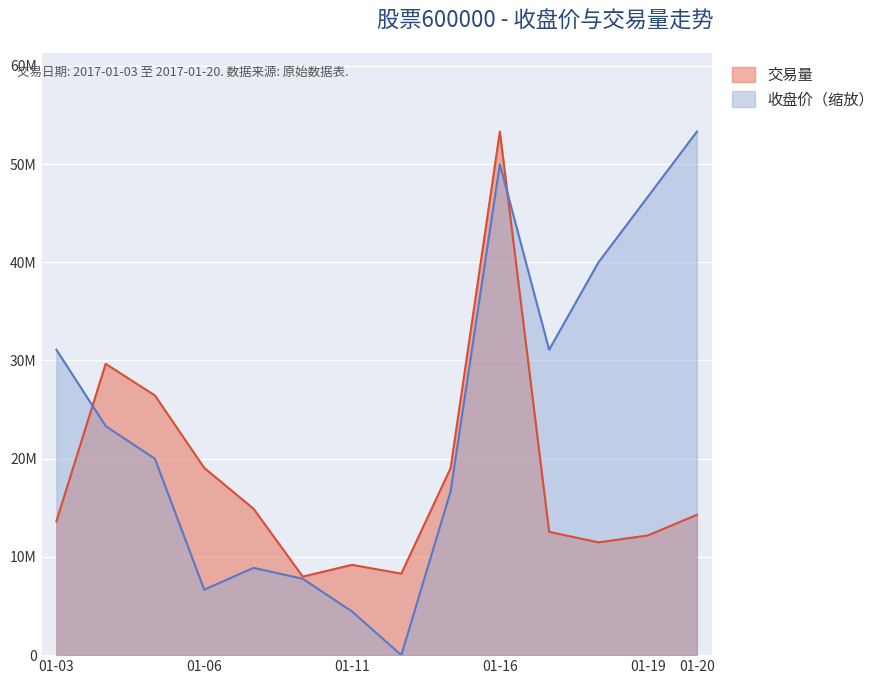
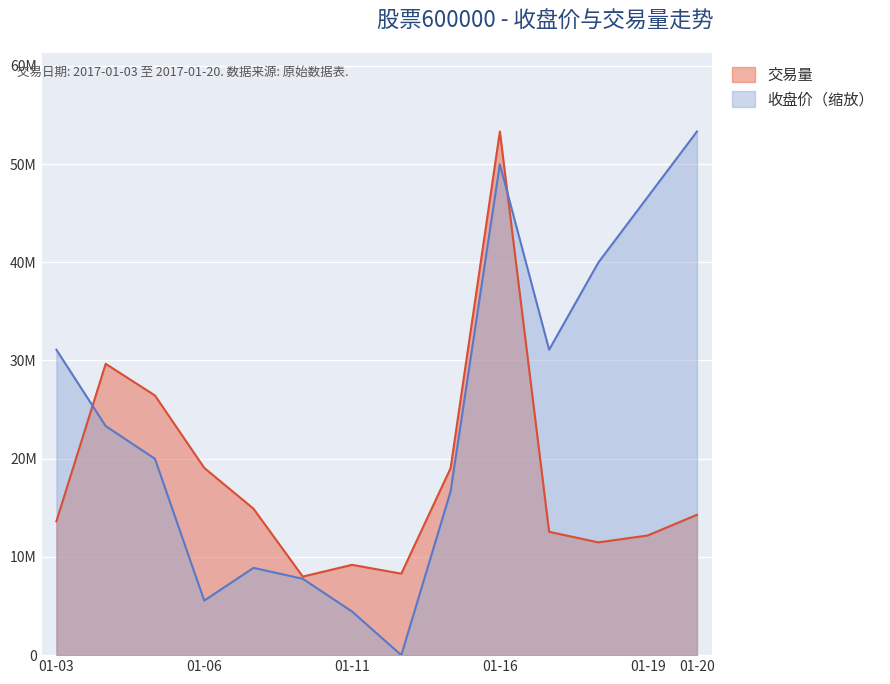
  {
    "交易量": {
      "01-03": 14000000,
      "01-06": 19000000,
      "01-11": 9000000,
      "01-16": 53000000,
      "01-19": 12000000,
      "01-20": 14000000
    },
    "收盘价（缩放）": {
      "01-03": 31000000,
-     "01-06": 7000000,
+     "01-06": 6000000,
      "01-11": 4000000,
      "01-16": 50000000,
      "01-19": 47000000,
      "01-20": 53000000
    }
  }
